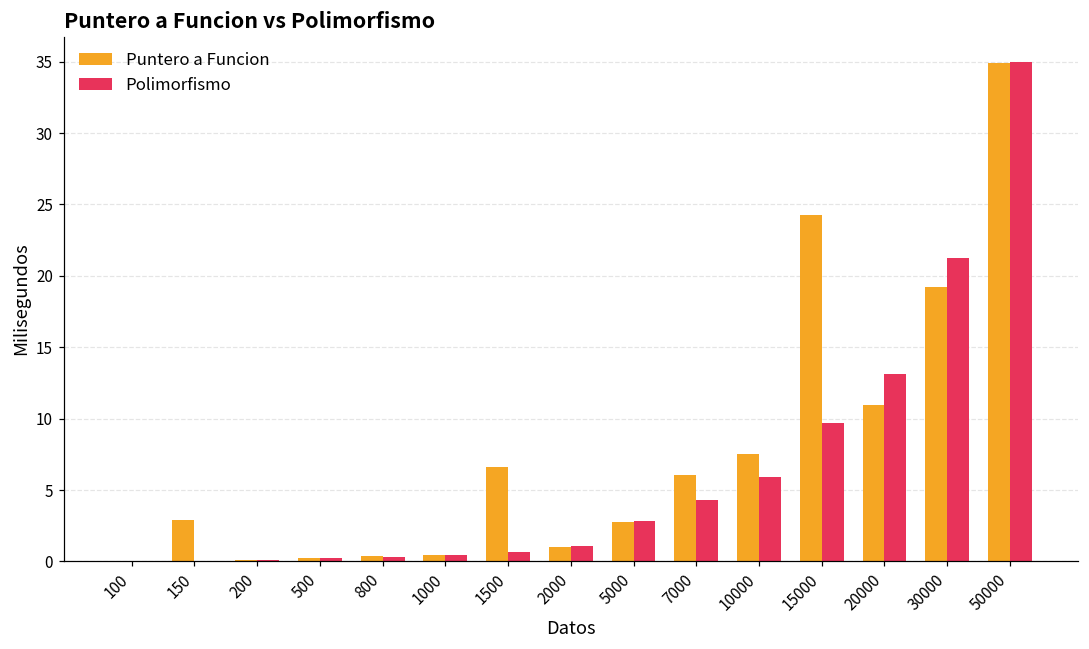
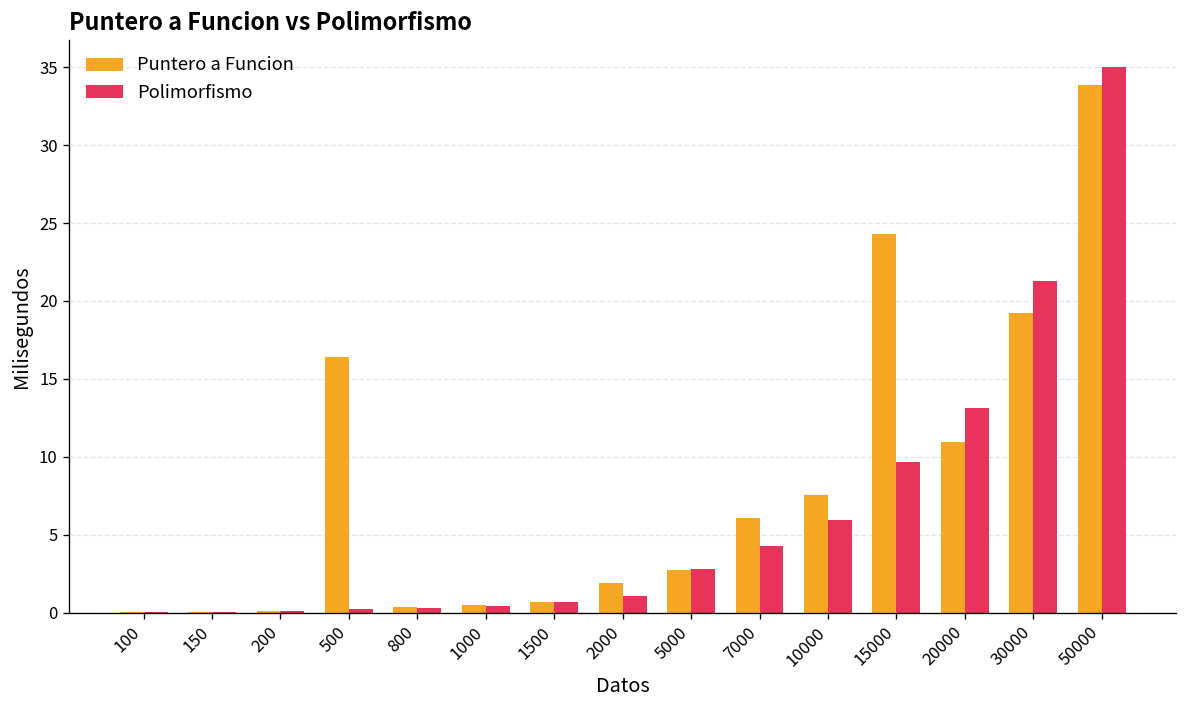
  {
    "Puntero a Funcion": {
-     "150": 2.9,
-     "500": 0.3,
+     "150": 0.0,
+     "500": 16.4,
      "800": 0.4,
      "1000": 0.5,
-     "1500": 6.6,
-     "2000": 1.0,
+     "1500": 0.7,
+     "2000": 1.9,
      "5000": 2.7,
      "7000": 6.1,
      "10000": 7.5,
      "15000": 24.3,
      "20000": 10.9,
      "30000": 19.2,
-     "50000": 34.9
+     "50000": 33.9
    },
    "Polimorfismo": {
      "500": 0.2,
      "800": 0.3,
      "1000": 0.4,
      "1500": 0.7,
      "2000": 1.1,
      "5000": 2.8,
      "7000": 4.3,
      "10000": 5.9,
      "15000": 9.7,
      "20000": 13.1,
      "30000": 21.3,
      "50000": 35.0
    }
  }
